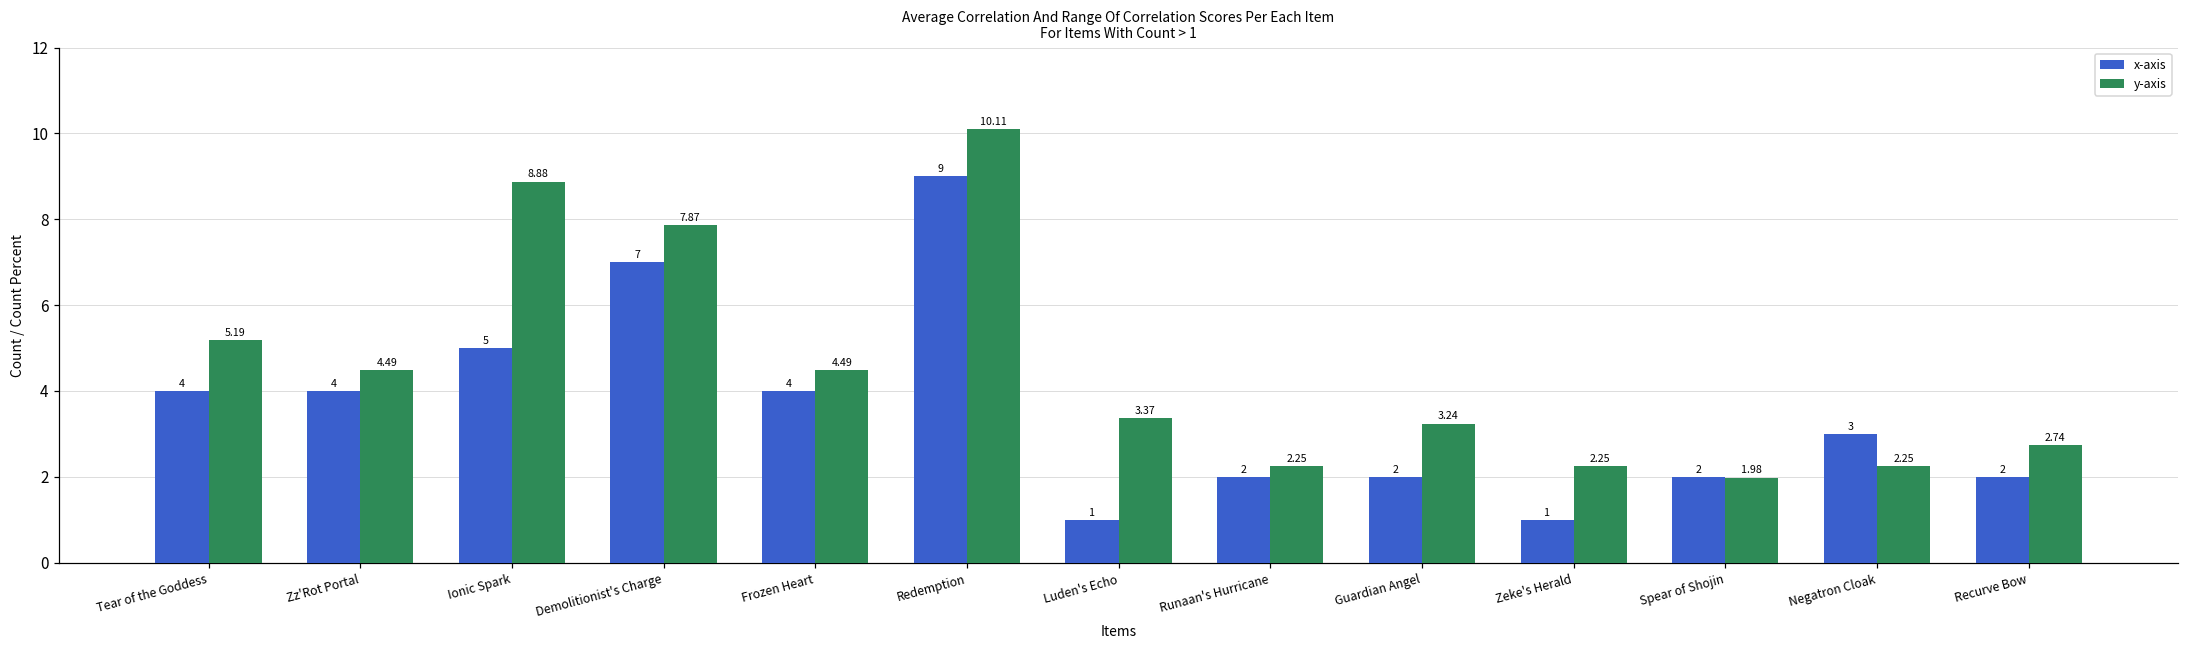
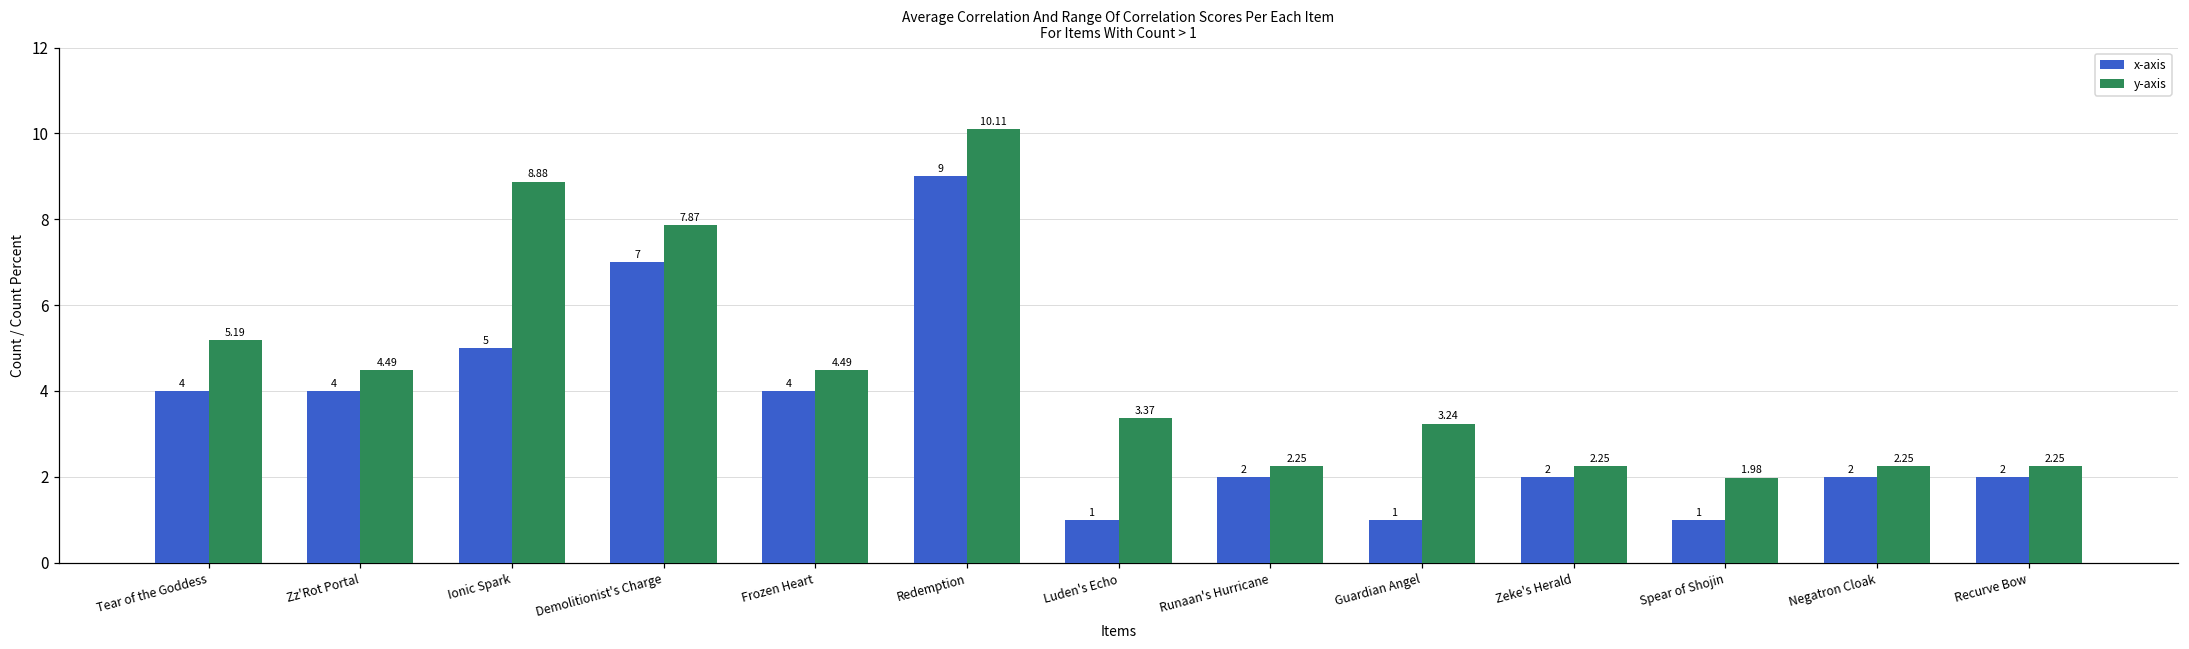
  {
    "x-axis": {
      "Tear of the Goddess": 4,
      "Zz'Rot Portal": 4,
      "Ionic Spark": 5,
      "Demolitionist's Charge": 7,
      "Frozen Heart": 4,
      "Redemption": 9,
      "Luden's Echo": 1,
      "Runaan's Hurricane": 2,
-     "Guardian Angel": 2,
-     "Zeke's Herald": 1,
-     "Spear of Shojin": 2,
-     "Negatron Cloak": 3,
+     "Guardian Angel": 1,
+     "Zeke's Herald": 2,
+     "Spear of Shojin": 1,
+     "Negatron Cloak": 2,
      "Recurve Bow": 2
    },
    "y-axis": {
      "Tear of the Goddess": 5.19,
      "Zz'Rot Portal": 4.49,
      "Ionic Spark": 8.88,
      "Demolitionist's Charge": 7.87,
      "Frozen Heart": 4.49,
      "Redemption": 10.11,
      "Luden's Echo": 3.37,
      "Runaan's Hurricane": 2.25,
      "Guardian Angel": 3.24,
      "Zeke's Herald": 2.25,
      "Spear of Shojin": 1.98,
      "Negatron Cloak": 2.25,
-     "Recurve Bow": 2.74
+     "Recurve Bow": 2.25
    }
  }
